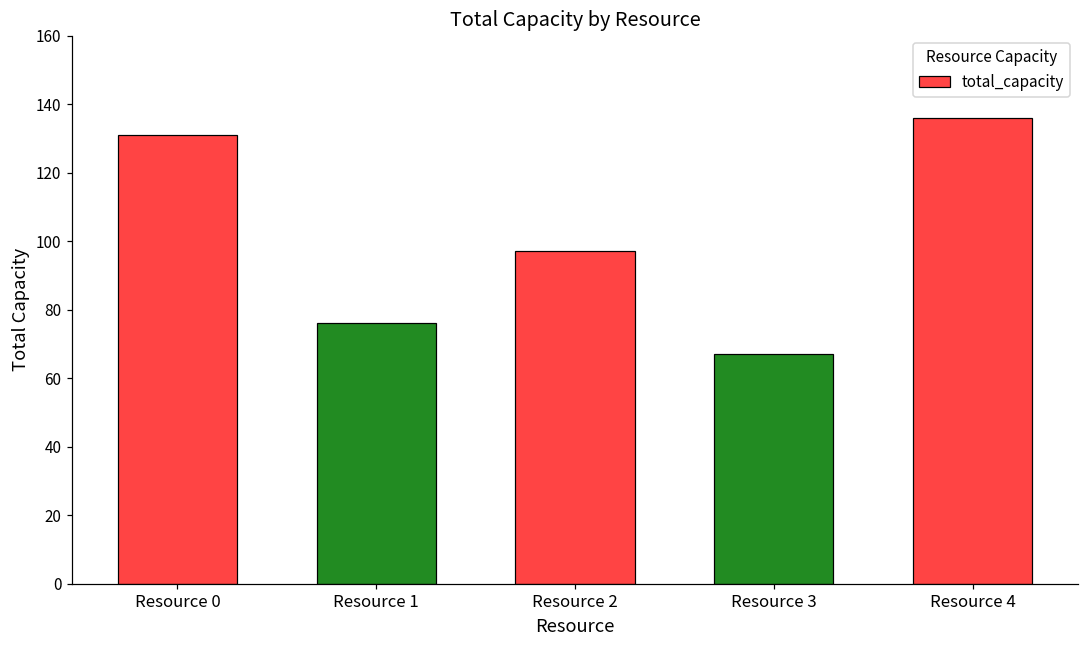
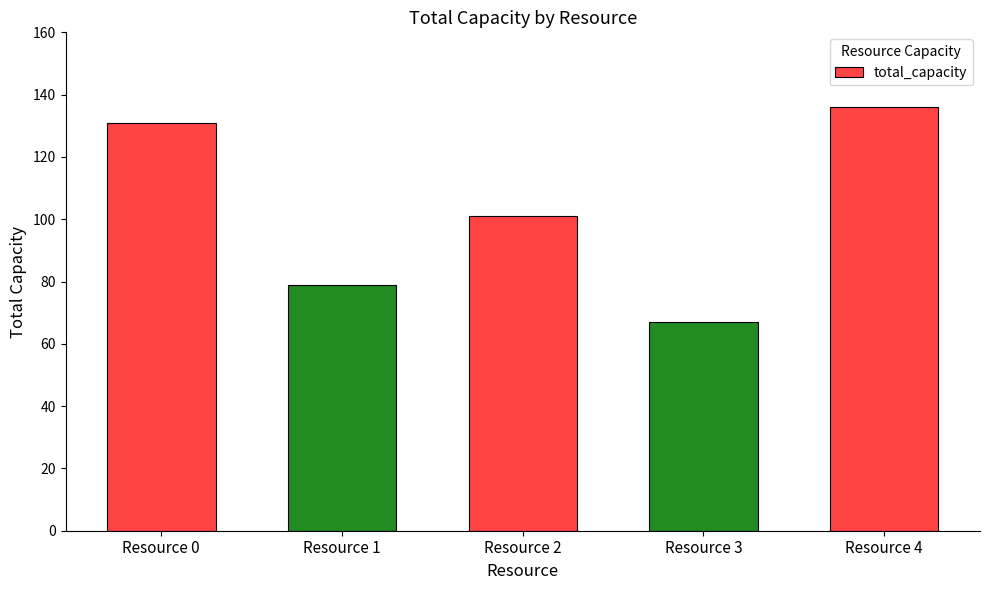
  {
    "Resource 0": 131,
-   "Resource 1": 76,
-   "Resource 2": 97,
+   "Resource 1": 79,
+   "Resource 2": 101,
    "Resource 3": 67,
    "Resource 4": 136
  }
